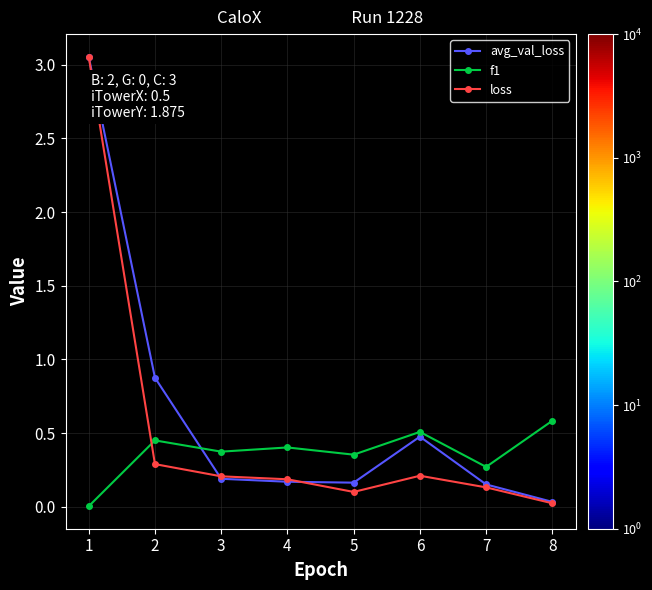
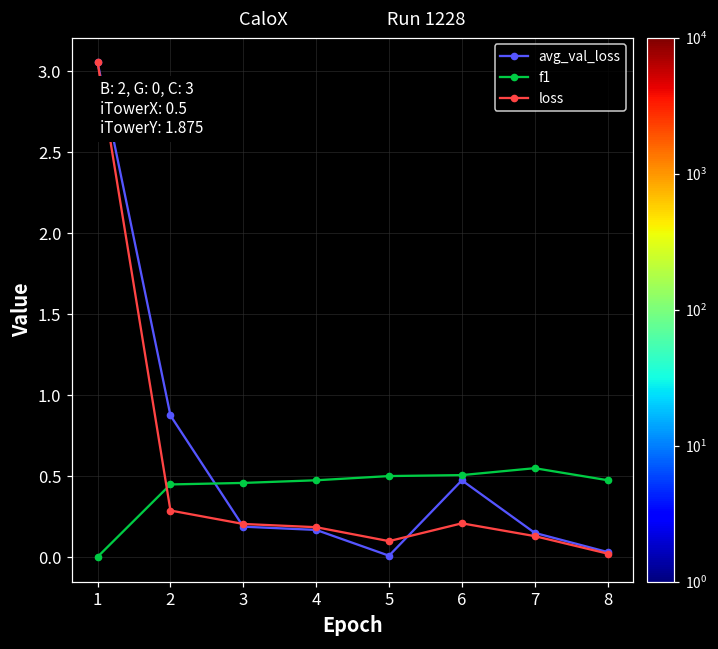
  {
    "avg_val_loss": {
      "2": 0.88,
-     "5": 0.16,
+     "5": 0.01,
      "6": 0.48,
      "7": 0.15
    },
    "f1": {
      "1": 0.00,
      "2": 0.45,
-     "3": 0.37,
-     "4": 0.40,
-     "5": 0.35,
+     "3": 0.46,
+     "4": 0.48,
+     "5": 0.50,
      "6": 0.51,
-     "7": 0.27,
-     "8": 0.58
+     "7": 0.55,
+     "8": 0.48
    },
    "loss": {
      "2": 0.29,
      "5": 0.10,
      "6": 0.21,
      "7": 0.13
    }
  }
